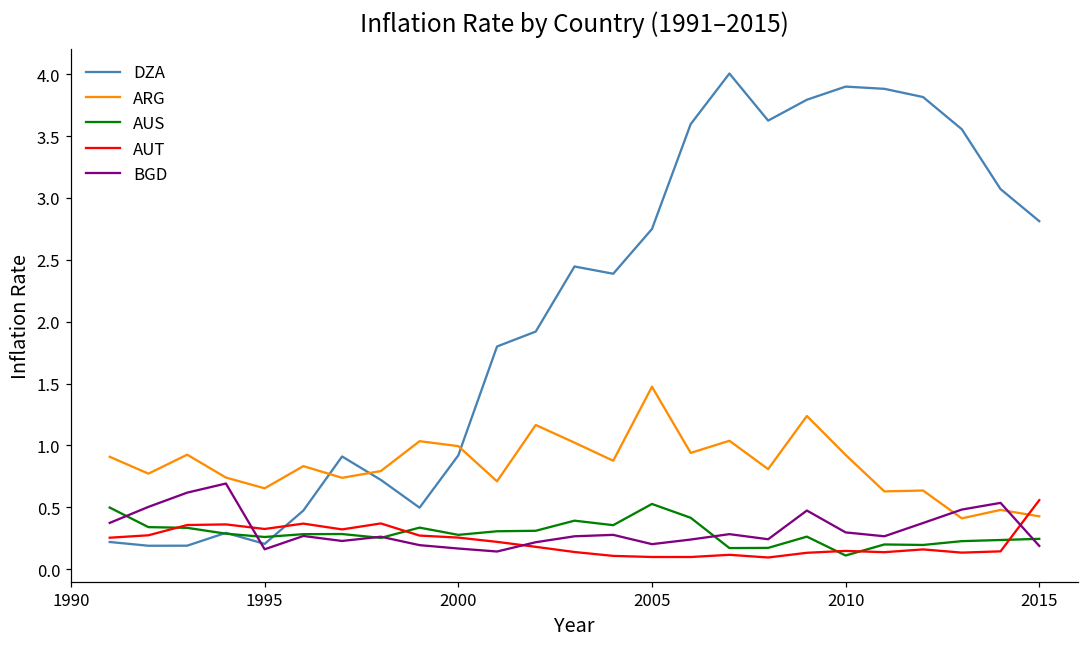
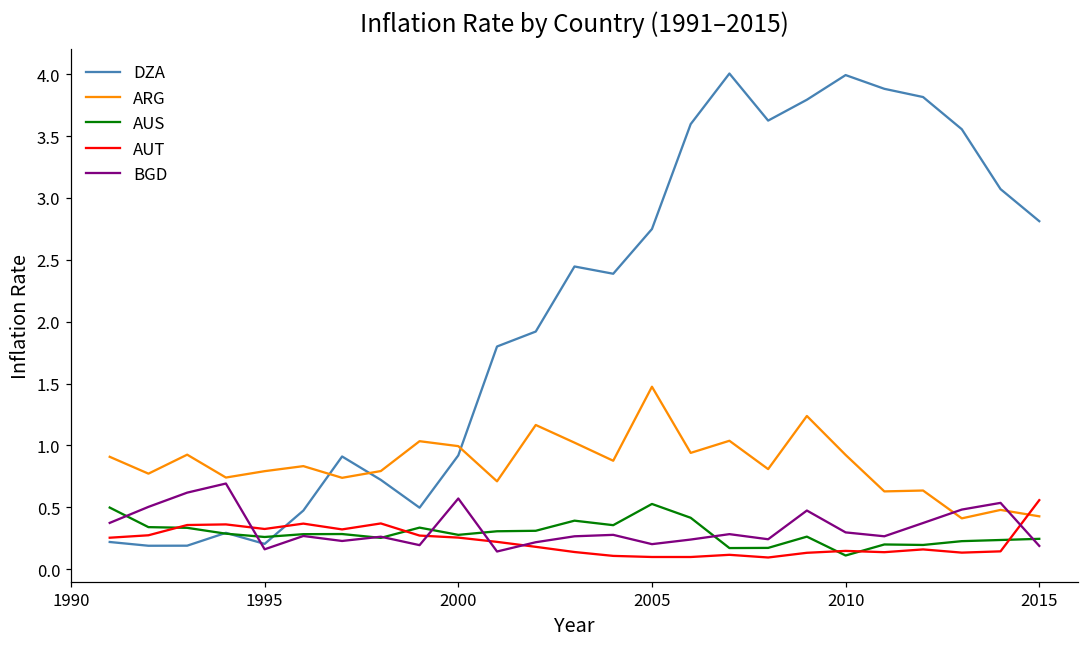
  {
    "DZA": {
      "1995": 0.20,
      "2000": 0.92,
      "2005": 2.75,
-     "2010": 3.90,
+     "2010": 3.99,
      "2015": 2.81
    },
    "ARG": {
-     "1995": 0.65,
+     "1995": 0.79,
      "2000": 0.99,
      "2005": 1.47,
      "2010": 0.92,
      "2015": 0.43
    },
    "AUS": {
      "1995": 0.26,
      "2005": 0.53,
      "2010": 0.11,
      "2015": 0.25
    },
    "AUT": {
      "1995": 0.33,
      "2005": 0.10,
      "2010": 0.15,
      "2015": 0.56
    },
    "BGD": {
      "1995": 0.16,
-     "2000": 0.17,
+     "2000": 0.57,
      "2005": 0.20,
      "2010": 0.30,
      "2015": 0.19
    }
  }
